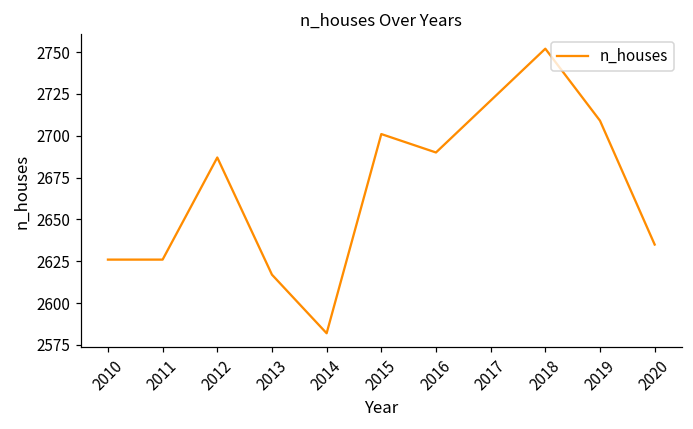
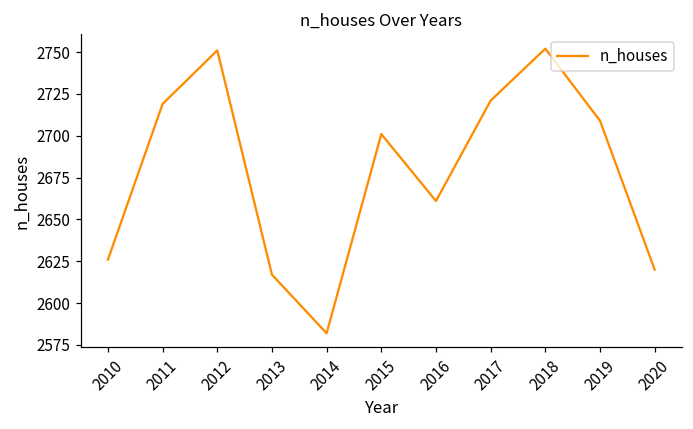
  {
    "2010": 2626,
-   "2011": 2626,
-   "2012": 2687,
+   "2011": 2719,
+   "2012": 2751,
    "2013": 2617,
    "2014": 2582,
    "2015": 2701,
-   "2016": 2690,
+   "2016": 2661,
    "2017": 2721,
    "2018": 2752,
    "2019": 2709,
-   "2020": 2635
+   "2020": 2620
  }
